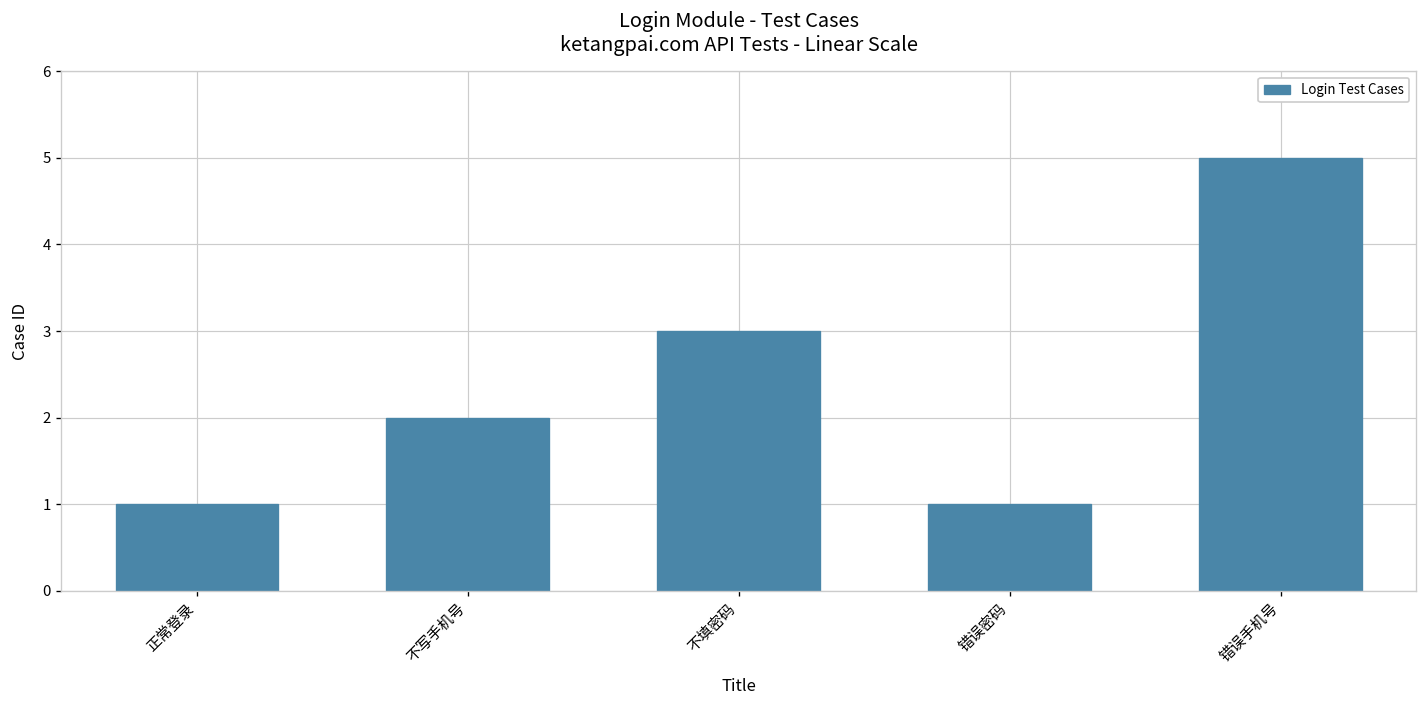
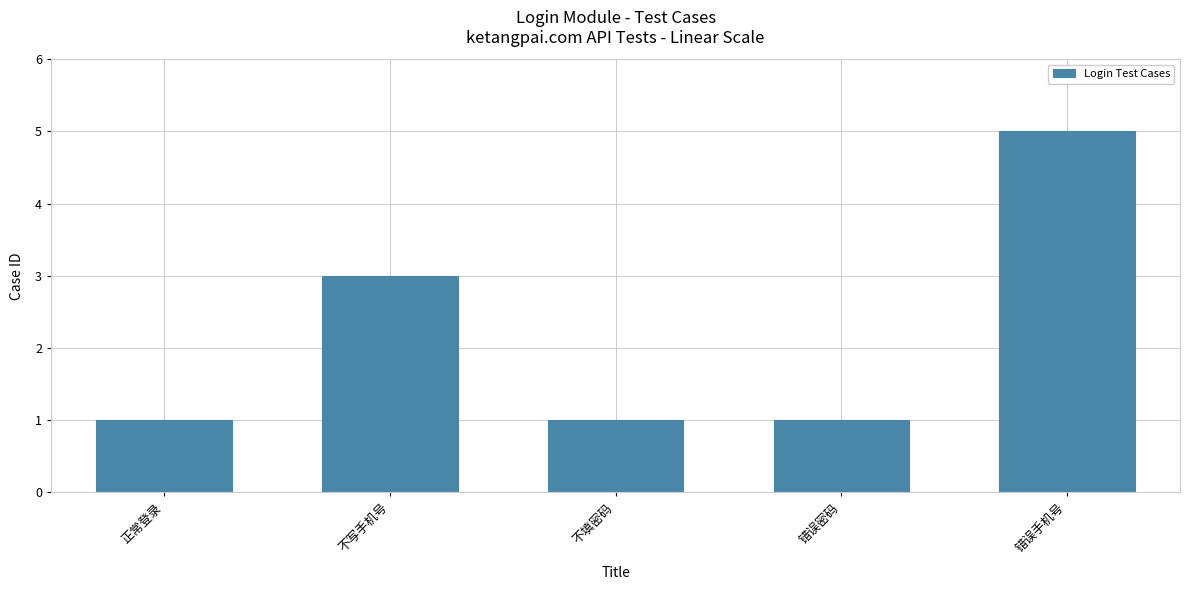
  {
    "正常登录": 1,
-   "不写手机号": 2,
-   "不填密码": 3,
+   "不写手机号": 3,
+   "不填密码": 1,
    "错误密码": 1,
    "错误手机号": 5
  }
